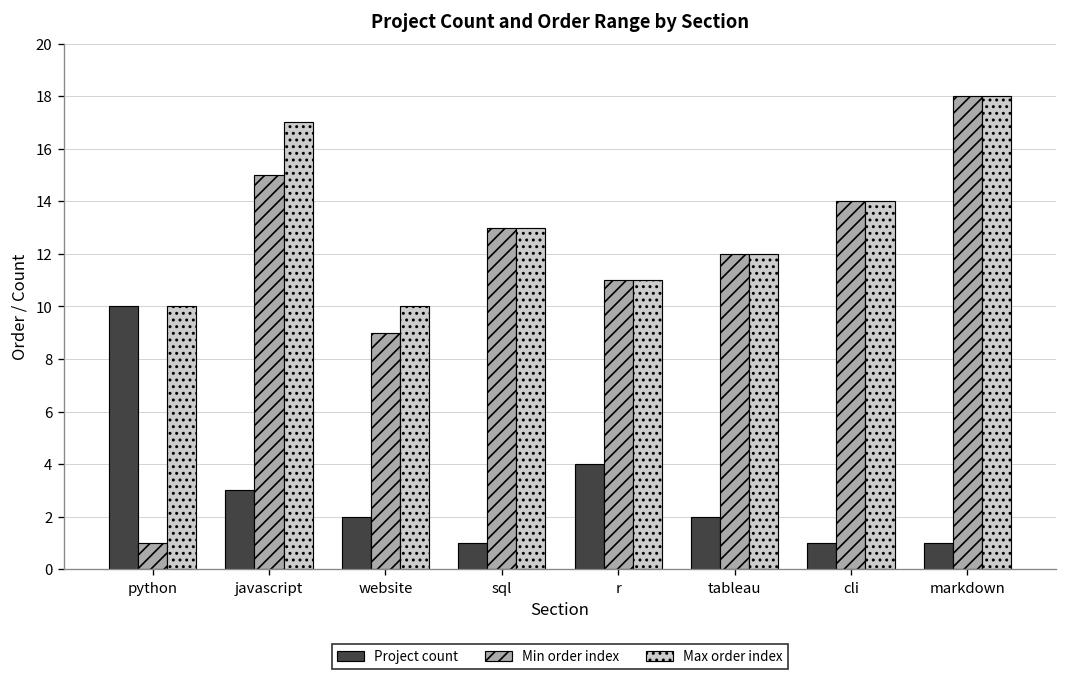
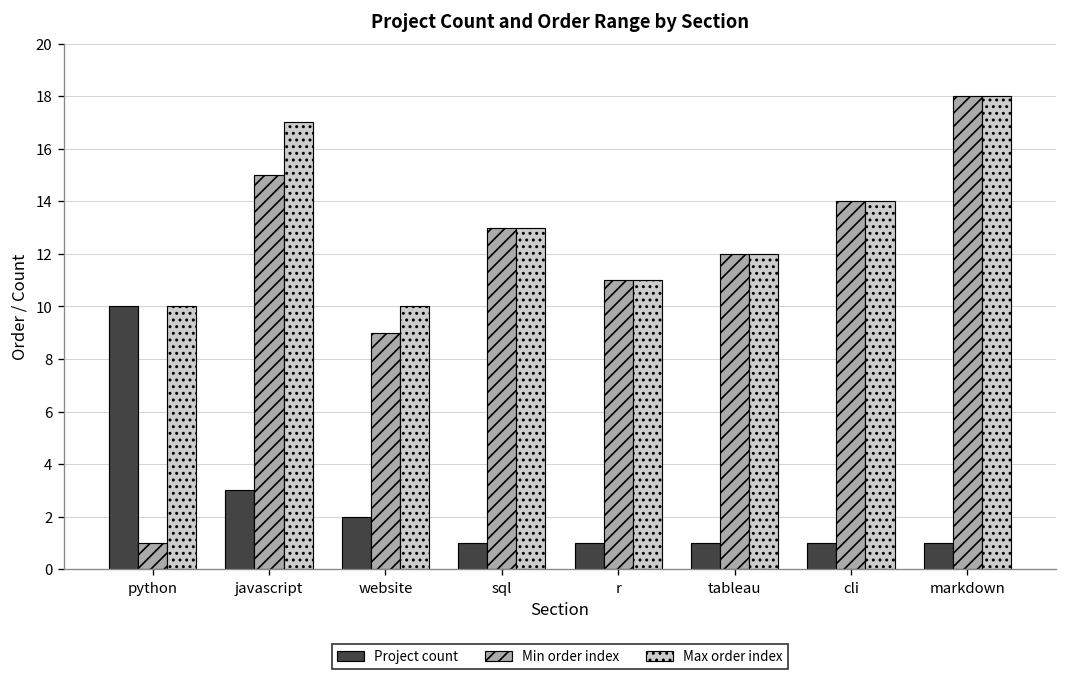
  {
    "Project count": {
      "python": 10,
      "javascript": 3,
      "website": 2,
      "sql": 1,
-     "r": 4,
-     "tableau": 2,
+     "r": 1,
+     "tableau": 1,
      "cli": 1,
      "markdown": 1
    }
  }
